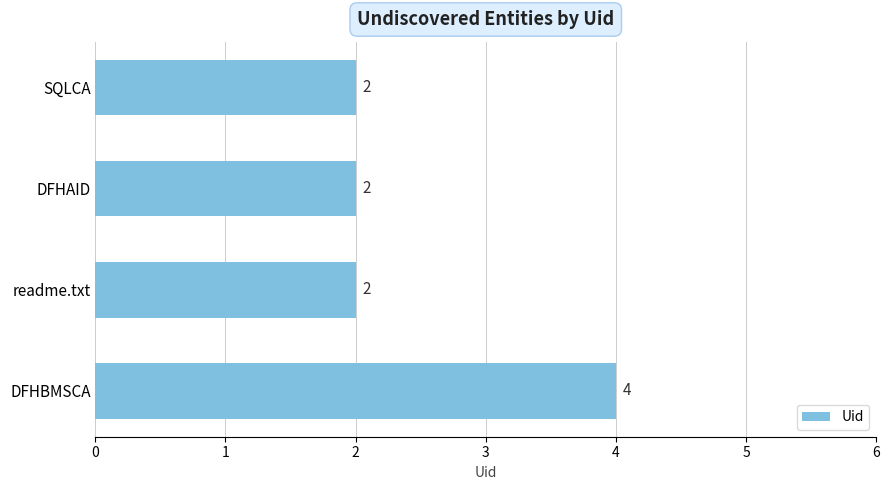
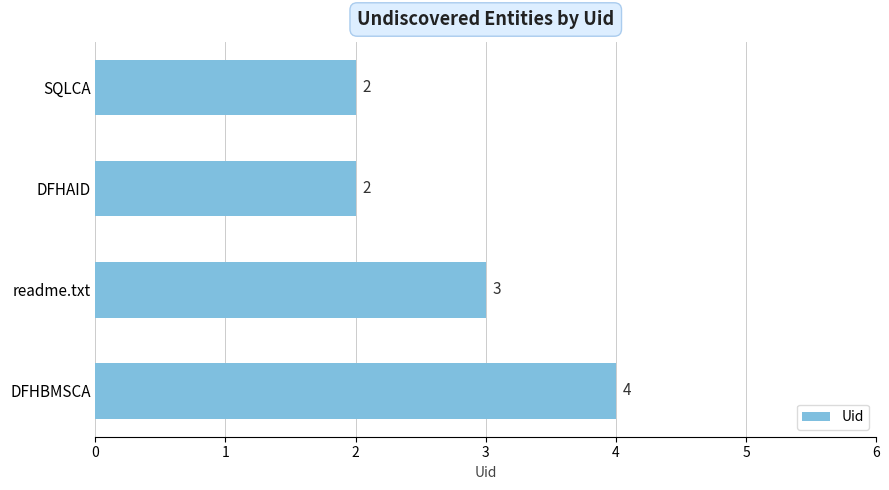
  {
    "SQLCA": 2,
    "DFHAID": 2,
-   "readme.txt": 2,
+   "readme.txt": 3,
    "DFHBMSCA": 4
  }
